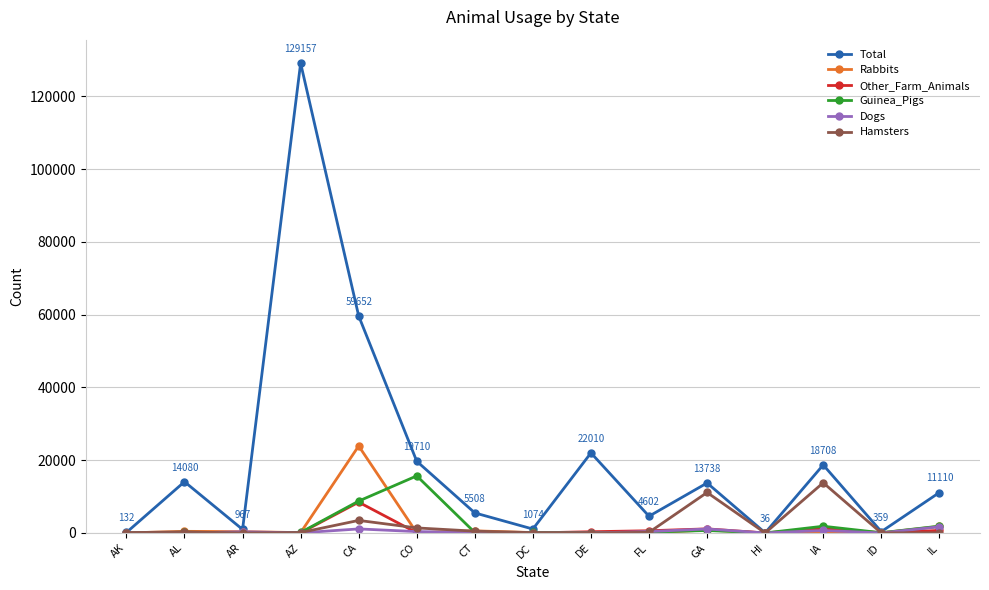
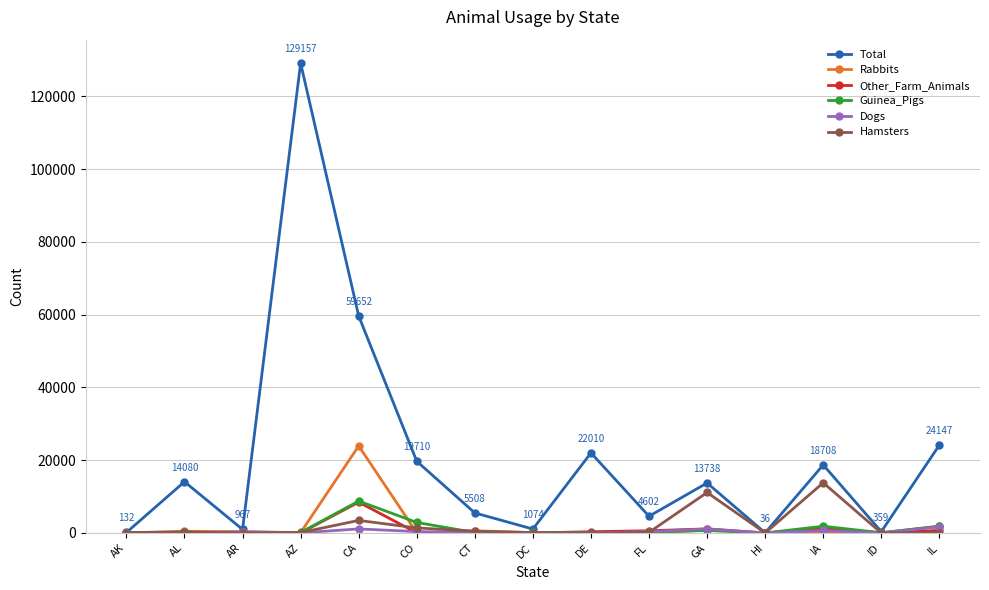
  {
    "Total": {
      "AL": 14080,
      "AZ": 129157,
      "CA": 59652,
      "CO": 19710,
      "CT": 5508,
      "DC": 1074,
      "DE": 22010,
      "FL": 4602,
      "GA": 13738,
      "IA": 18708,
-     "IL": 11110
+     "IL": 24147
    },
    "Rabbits": {
      "CA": 24000
    },
    "Guinea_Pigs": {
-     "CO": 16000
+     "CO": 3000
    },
    "Dogs": {
      "CA": 1000
    },
    "Hamsters": {
      "CA": 3000,
      "CO": 1000,
      "GA": 11000,
      "IA": 14000
    }
  }
